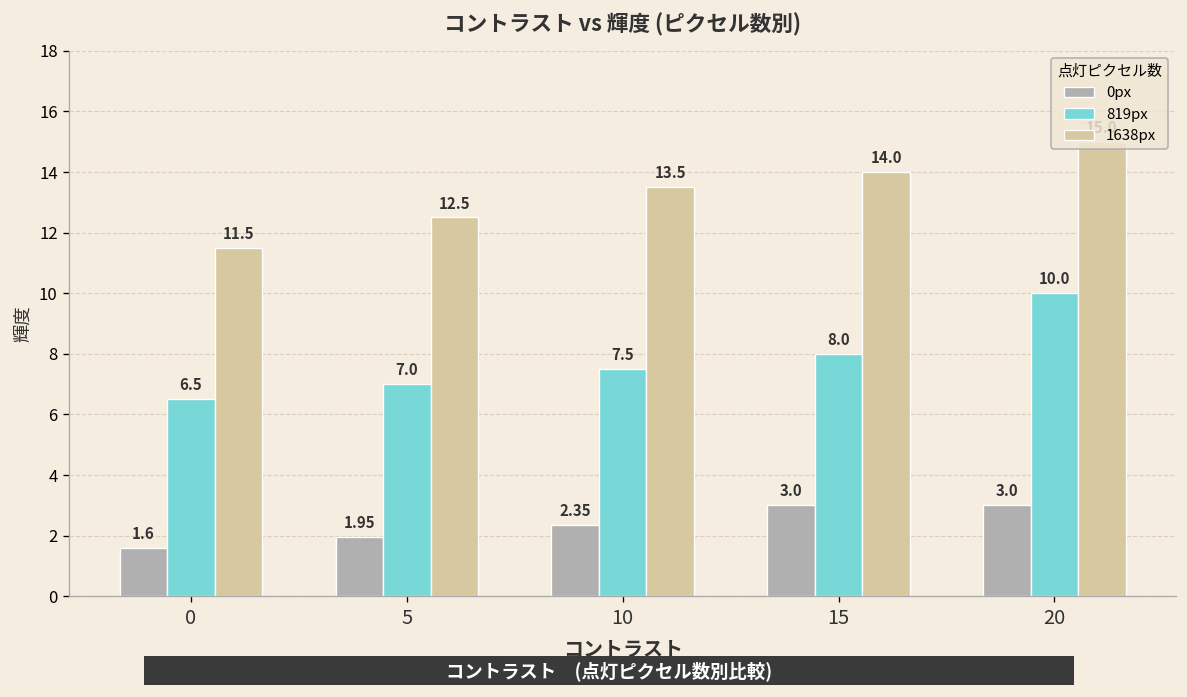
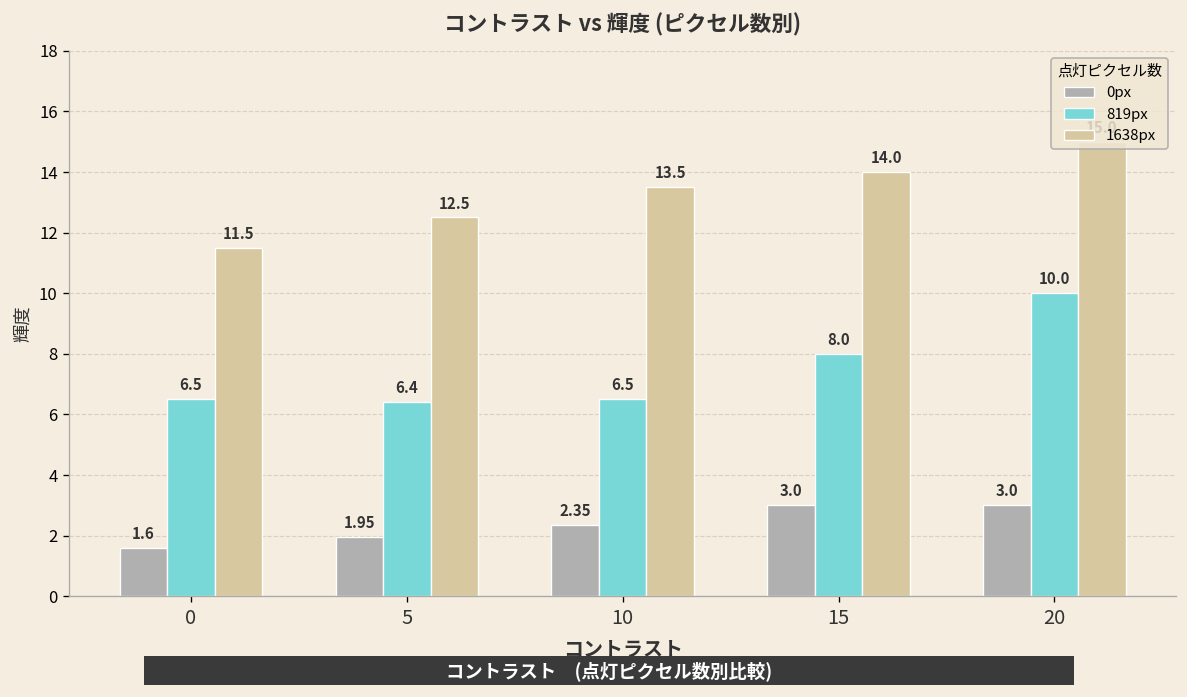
  {
    "819px": {
      "0": 6.5,
-     "5": 7.0,
-     "10": 7.5,
+     "5": 6.4,
+     "10": 6.5,
      "15": 8.0,
      "20": 10.0
    }
  }
